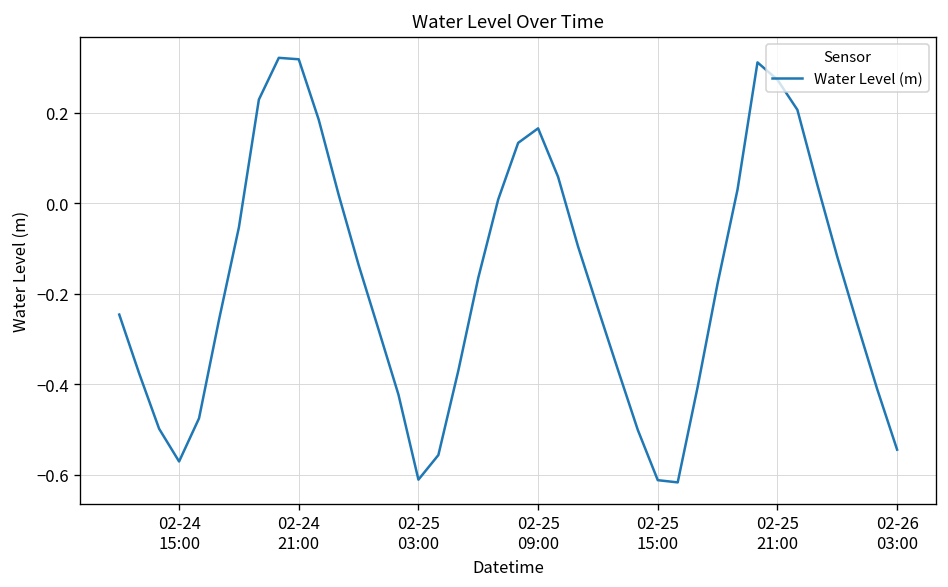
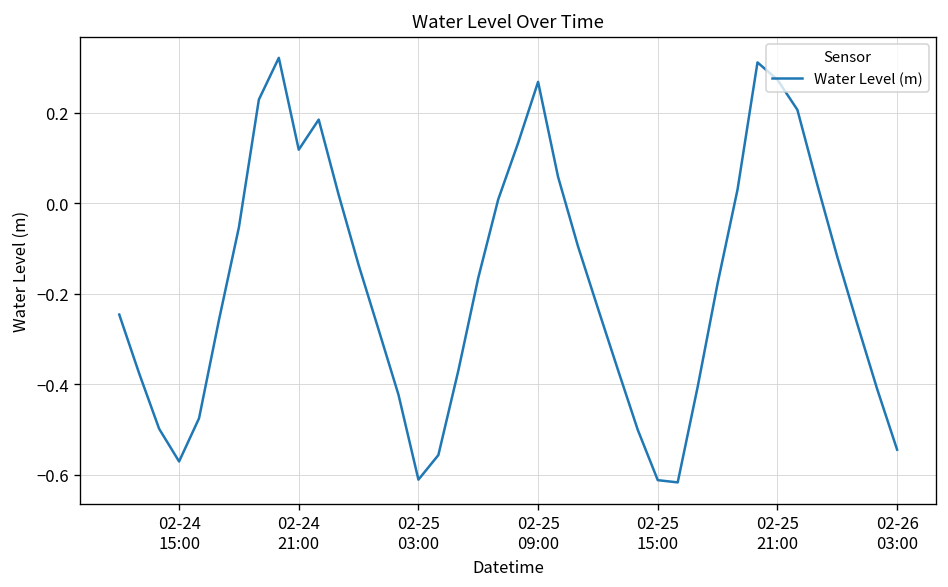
  {
    "02-24 15:00": -0.57,
-   "02-24 21:00": 0.32,
+   "02-24 21:00": 0.12,
    "02-25 03:00": -0.61,
-   "02-25 09:00": 0.17,
+   "02-25 09:00": 0.27,
    "02-25 15:00": -0.61,
    "02-26 03:00": -0.54
  }
